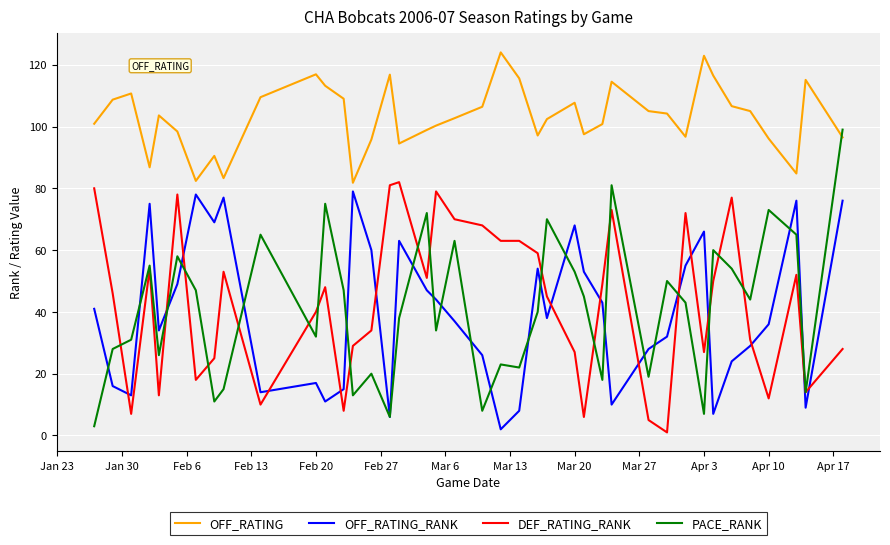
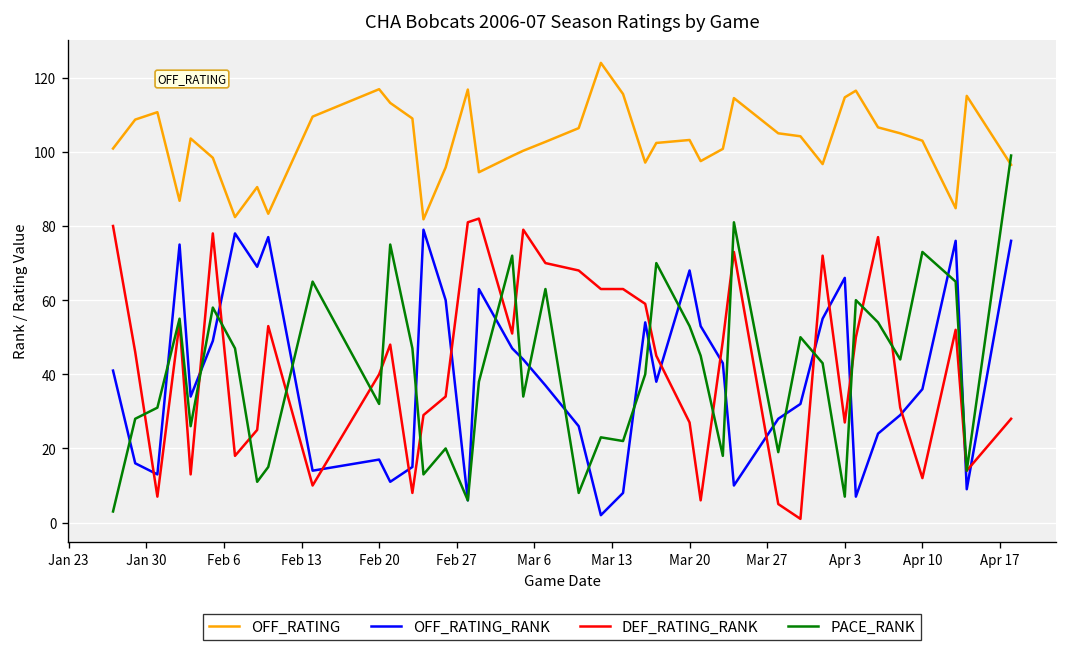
  {
    "OFF_RATING": {
      "Feb 20": 117,
-     "Mar 20": 108,
-     "Apr 3": 123,
-     "Apr 10": 96
+     "Mar 20": 103,
+     "Apr 3": 115,
+     "Apr 10": 103
    },
    "OFF_RATING_RANK": {
      "Feb 20": 17,
      "Mar 20": 68,
      "Apr 3": 66,
      "Apr 10": 36
    },
    "DEF_RATING_RANK": {
      "Feb 20": 40,
      "Mar 20": 27,
      "Apr 3": 27,
      "Apr 10": 12
    },
    "PACE_RANK": {
      "Feb 20": 32,
      "Mar 20": 53,
      "Apr 3": 7,
      "Apr 10": 73
    }
  }
